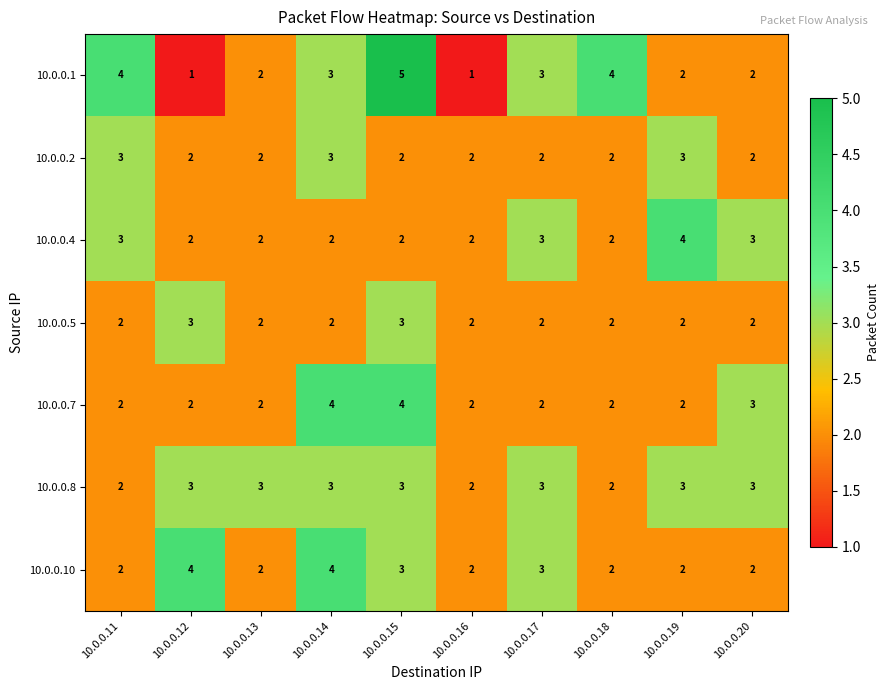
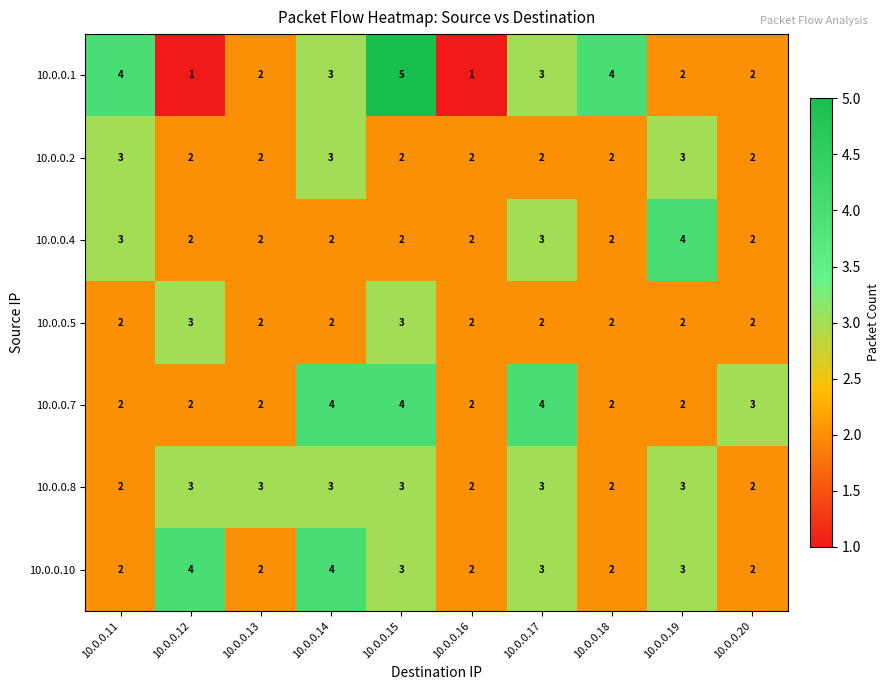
  {
    "10.0.0.1": {
      "10.0.0.11": 4,
      "10.0.0.12": 1,
      "10.0.0.13": 2,
      "10.0.0.14": 3,
      "10.0.0.15": 5,
      "10.0.0.16": 1,
      "10.0.0.17": 3,
      "10.0.0.18": 4,
      "10.0.0.19": 2,
      "10.0.0.20": 2
    },
    "10.0.0.2": {
      "10.0.0.11": 3,
      "10.0.0.12": 2,
      "10.0.0.13": 2,
      "10.0.0.14": 3,
      "10.0.0.15": 2,
      "10.0.0.16": 2,
      "10.0.0.17": 2,
      "10.0.0.18": 2,
      "10.0.0.19": 3,
      "10.0.0.20": 2
    },
    "10.0.0.4": {
      "10.0.0.11": 3,
      "10.0.0.12": 2,
      "10.0.0.13": 2,
      "10.0.0.14": 2,
      "10.0.0.15": 2,
      "10.0.0.16": 2,
      "10.0.0.17": 3,
      "10.0.0.18": 2,
      "10.0.0.19": 4,
-     "10.0.0.20": 3
+     "10.0.0.20": 2
    },
    "10.0.0.5": {
      "10.0.0.11": 2,
      "10.0.0.12": 3,
      "10.0.0.13": 2,
      "10.0.0.14": 2,
      "10.0.0.15": 3,
      "10.0.0.16": 2,
      "10.0.0.17": 2,
      "10.0.0.18": 2,
      "10.0.0.19": 2,
      "10.0.0.20": 2
    },
    "10.0.0.7": {
      "10.0.0.11": 2,
      "10.0.0.12": 2,
      "10.0.0.13": 2,
      "10.0.0.14": 4,
      "10.0.0.15": 4,
      "10.0.0.16": 2,
-     "10.0.0.17": 2,
+     "10.0.0.17": 4,
      "10.0.0.18": 2,
      "10.0.0.19": 2,
      "10.0.0.20": 3
    },
    "10.0.0.8": {
      "10.0.0.11": 2,
      "10.0.0.12": 3,
      "10.0.0.13": 3,
      "10.0.0.14": 3,
      "10.0.0.15": 3,
      "10.0.0.16": 2,
      "10.0.0.17": 3,
      "10.0.0.18": 2,
      "10.0.0.19": 3,
-     "10.0.0.20": 3
+     "10.0.0.20": 2
    },
    "10.0.0.10": {
      "10.0.0.11": 2,
      "10.0.0.12": 4,
      "10.0.0.13": 2,
      "10.0.0.14": 4,
      "10.0.0.15": 3,
      "10.0.0.16": 2,
      "10.0.0.17": 3,
      "10.0.0.18": 2,
-     "10.0.0.19": 2,
+     "10.0.0.19": 3,
      "10.0.0.20": 2
    }
  }
